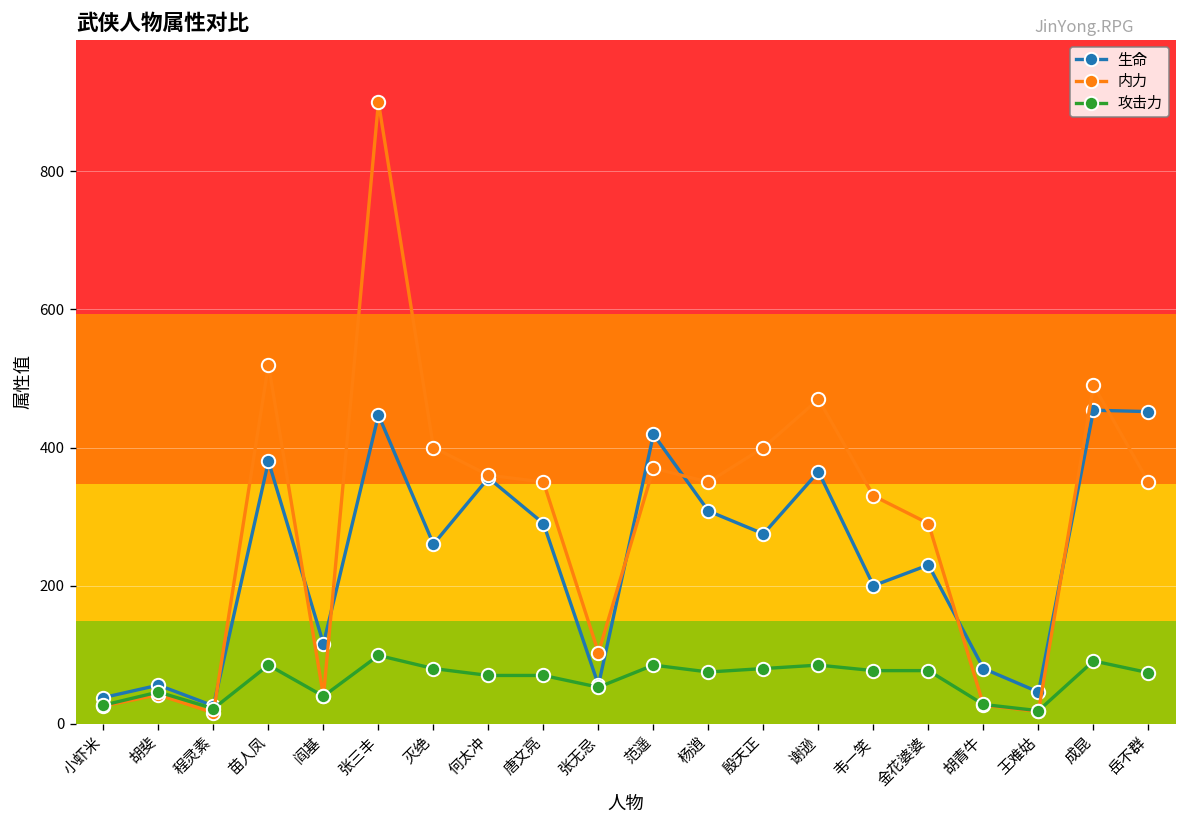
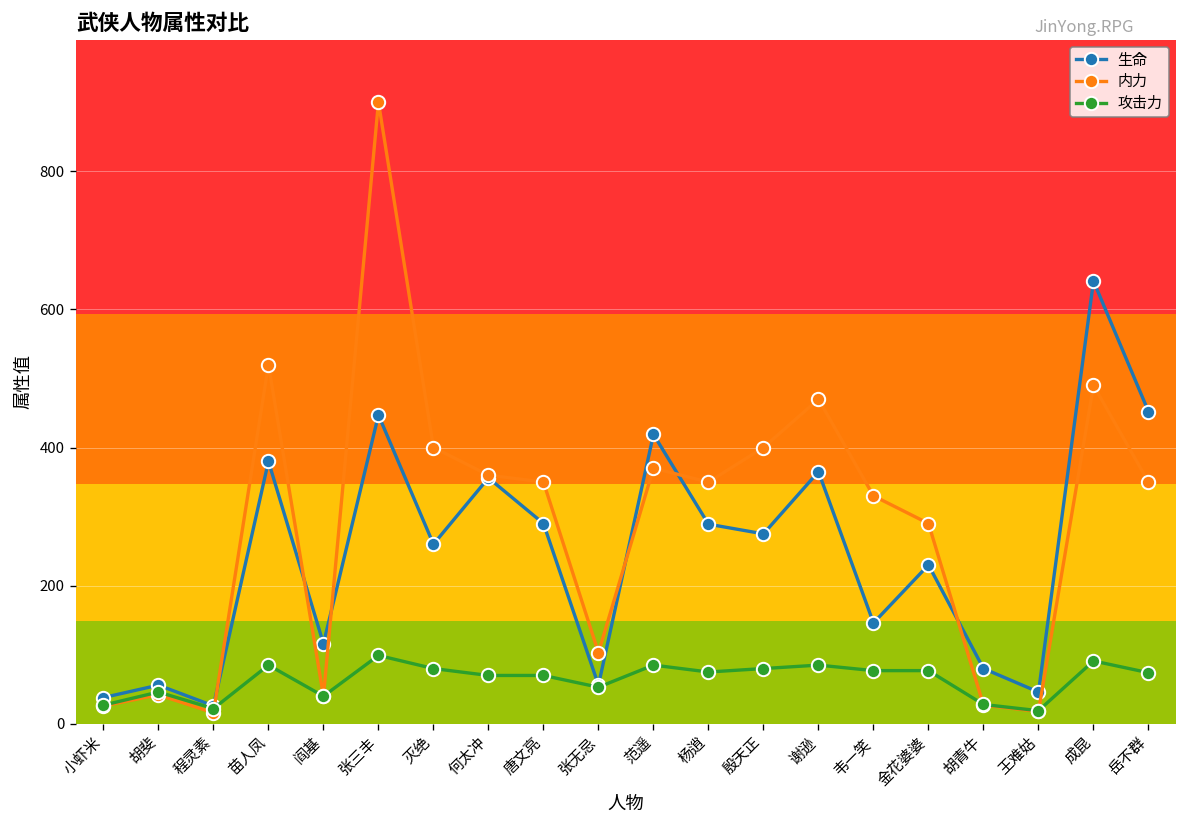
  {
    "生命": {
      "小虾米": 40,
      "胡斐": 60,
      "苗人凤": 380,
      "阎基": 120,
      "张三丰": 450,
      "灭绝": 260,
      "唐文亮": 290,
      "范遥": 420,
-     "杨逍": 310,
+     "杨逍": 290,
      "殷天正": 280,
      "谢逊": 370,
-     "韦一笑": 200,
+     "韦一笑": 150,
      "金花婆婆": 230,
      "胡青牛": 80,
      "王难姑": 50,
-     "成昆": 450,
+     "成昆": 640,
      "岳不群": 450
    },
    "内力": {
      "程灵素": 20,
      "苗人凤": 520,
      "张三丰": 900,
      "灭绝": 400,
      "唐文亮": 350,
      "张无忌": 100,
      "范遥": 370,
      "杨逍": 350,
      "殷天正": 400,
      "谢逊": 470,
      "韦一笑": 330,
      "金花婆婆": 290,
      "成昆": 490,
      "岳不群": 350
    },
    "攻击力": {
      "苗人凤": 90,
      "张三丰": 100,
      "灭绝": 80,
      "何太冲": 70,
      "唐文亮": 70,
      "范遥": 90,
      "杨逍": 80,
      "殷天正": 80,
      "谢逊": 90,
      "韦一笑": 80,
      "金花婆婆": 80,
      "成昆": 90,
      "岳不群": 70
    }
  }
